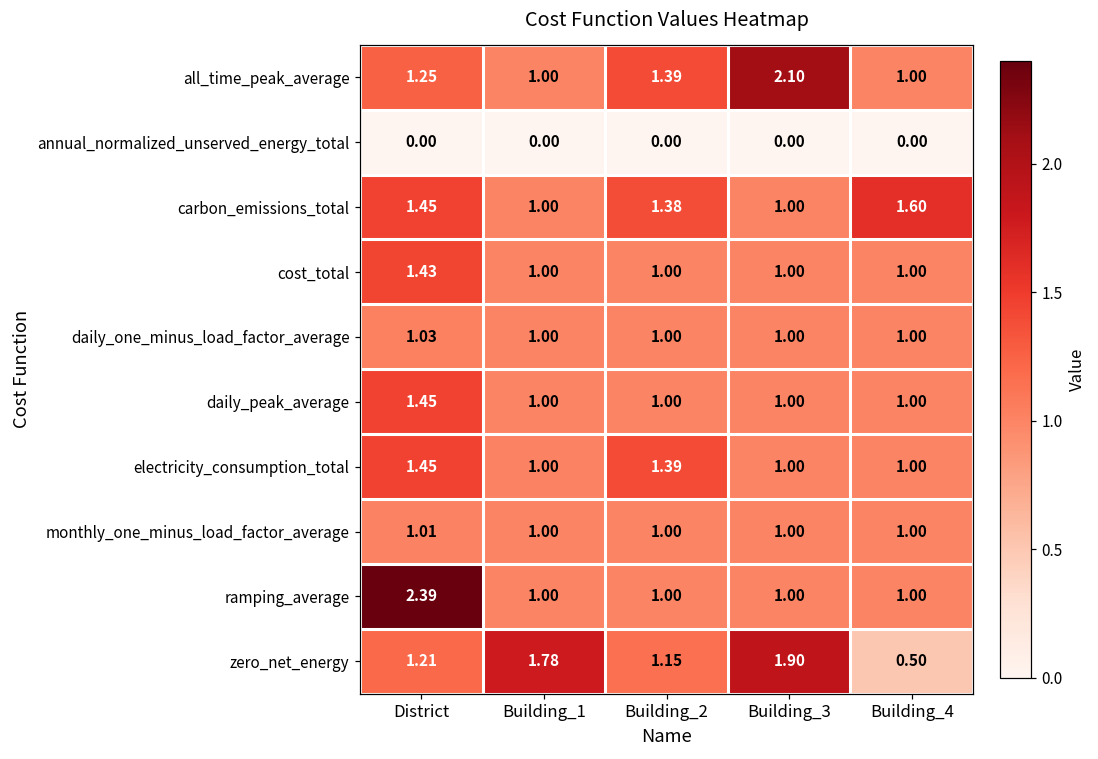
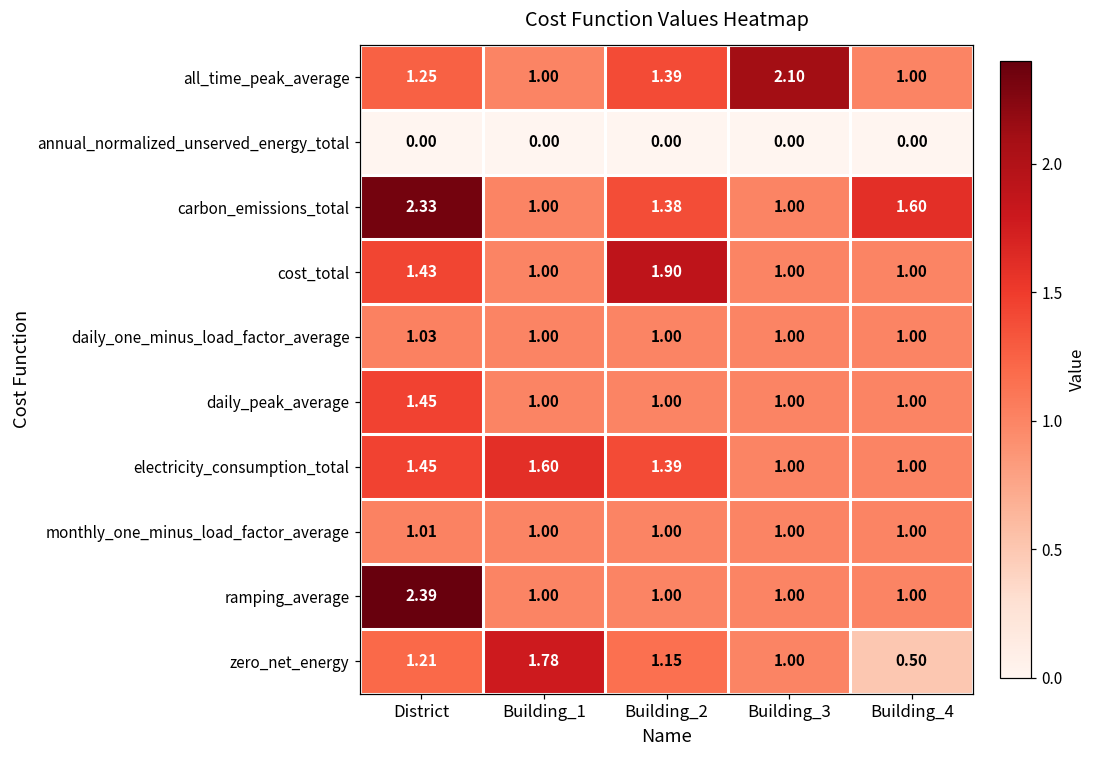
  {
    "all_time_peak_average": {
      "District": 1.25,
      "Building_1": 1.00,
      "Building_2": 1.39,
      "Building_3": 2.10,
      "Building_4": 1.00
    },
    "annual_normalized_unserved_energy_total": {
      "District": 0.00,
      "Building_1": 0.00,
      "Building_2": 0.00,
      "Building_3": 0.00,
      "Building_4": 0.00
    },
    "carbon_emissions_total": {
-     "District": 1.45,
+     "District": 2.33,
      "Building_1": 1.00,
      "Building_2": 1.38,
      "Building_3": 1.00,
      "Building_4": 1.60
    },
    "cost_total": {
      "District": 1.43,
      "Building_1": 1.00,
-     "Building_2": 1.00,
+     "Building_2": 1.90,
      "Building_3": 1.00,
      "Building_4": 1.00
    },
    "daily_one_minus_load_factor_average": {
      "District": 1.03,
      "Building_1": 1.00,
      "Building_2": 1.00,
      "Building_3": 1.00,
      "Building_4": 1.00
    },
    "daily_peak_average": {
      "District": 1.45,
      "Building_1": 1.00,
      "Building_2": 1.00,
      "Building_3": 1.00,
      "Building_4": 1.00
    },
    "electricity_consumption_total": {
      "District": 1.45,
-     "Building_1": 1.00,
+     "Building_1": 1.60,
      "Building_2": 1.39,
      "Building_3": 1.00,
      "Building_4": 1.00
    },
    "monthly_one_minus_load_factor_average": {
      "District": 1.01,
      "Building_1": 1.00,
      "Building_2": 1.00,
      "Building_3": 1.00,
      "Building_4": 1.00
    },
    "ramping_average": {
      "District": 2.39,
      "Building_1": 1.00,
      "Building_2": 1.00,
      "Building_3": 1.00,
      "Building_4": 1.00
    },
    "zero_net_energy": {
      "District": 1.21,
      "Building_1": 1.78,
      "Building_2": 1.15,
-     "Building_3": 1.90,
+     "Building_3": 1.00,
      "Building_4": 0.50
    }
  }
